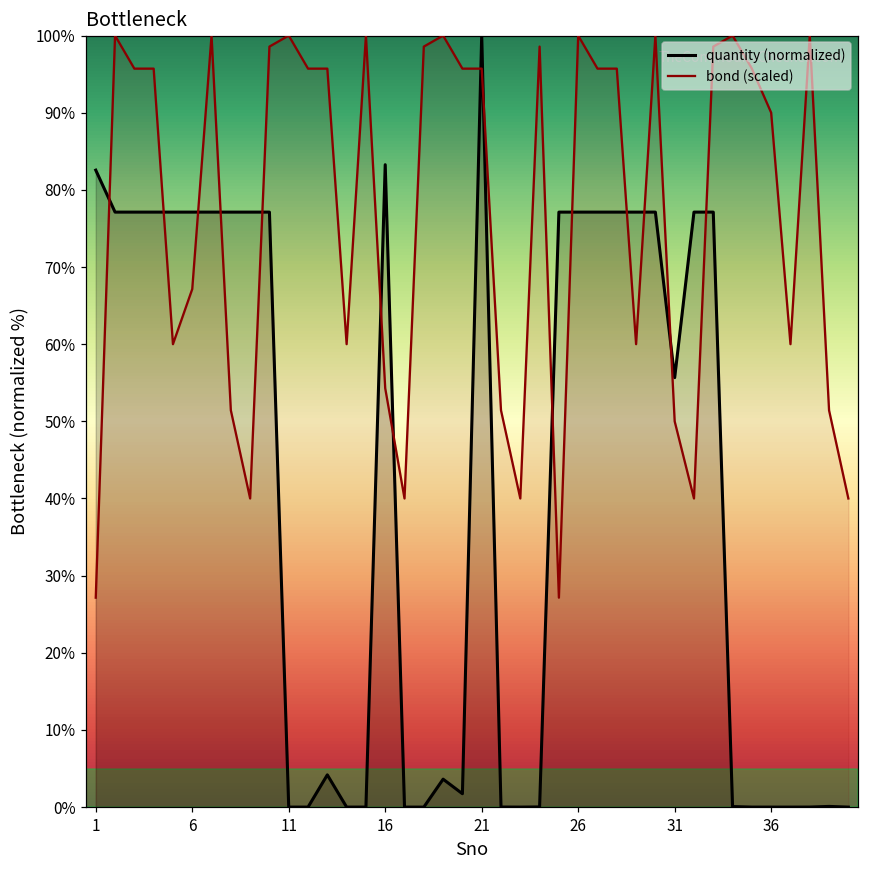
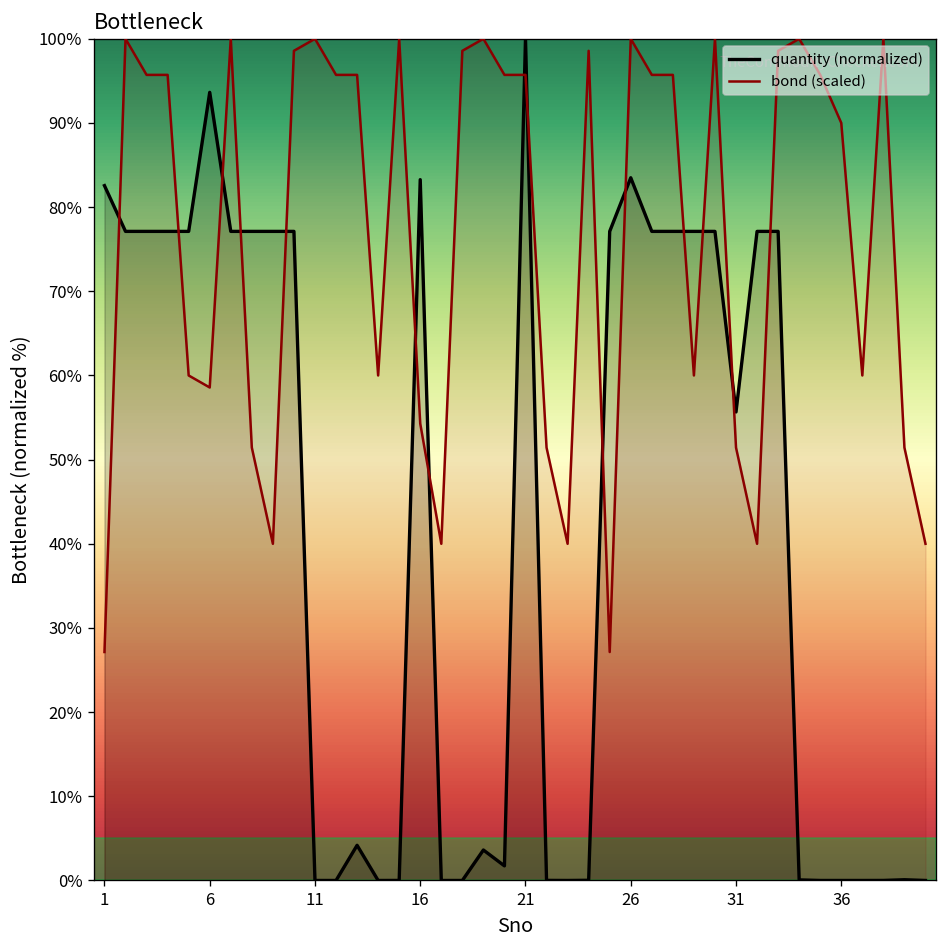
  {
    "quantity (normalized)": {
      "1": "83%",
-     "6": "77%",
+     "6": "94%",
      "11": "0%",
      "16": "83%",
      "21": "100%",
-     "26": "77%",
+     "26": "83%",
      "31": "56%",
      "36": "0%"
    },
    "bond (scaled)": {
      "1": "27%",
-     "6": "67%",
+     "6": "59%",
      "11": "100%",
      "16": "54%",
      "21": "96%",
      "26": "100%",
-     "31": "50%",
+     "31": "51%",
      "36": "90%"
    }
  }
